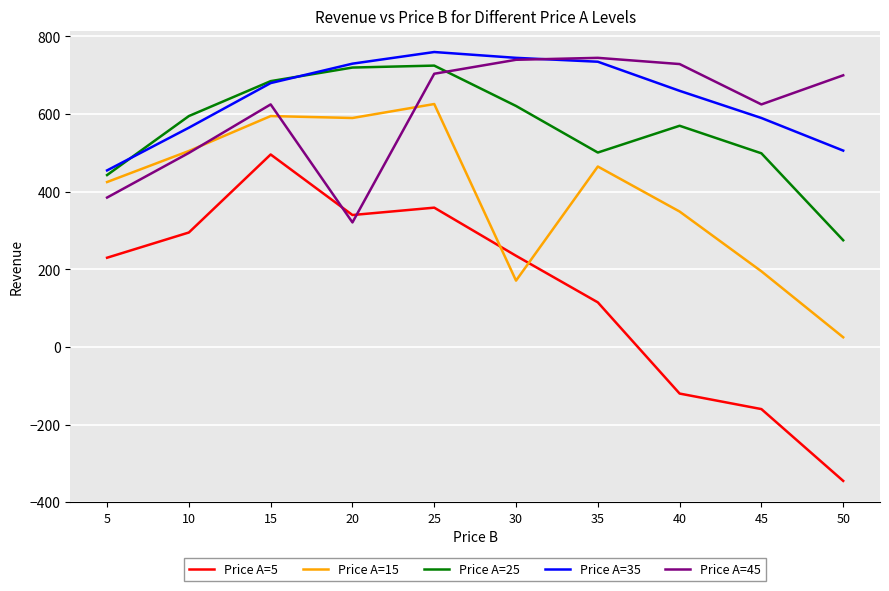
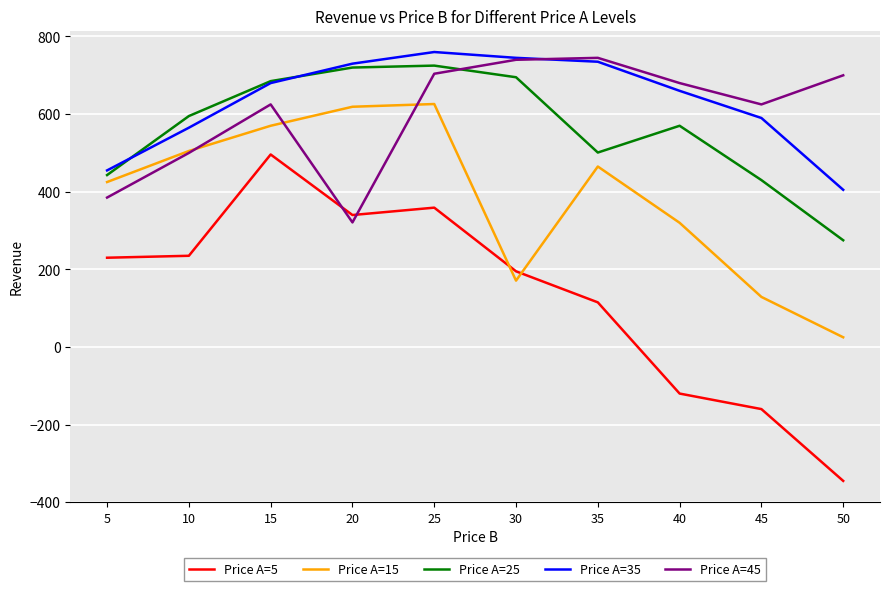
  {
    "Price A=5": {
      "5": 230,
-     "10": 300,
+     "10": 240,
      "15": 500,
      "20": 340,
      "25": 360,
-     "30": 240,
+     "30": 200,
      "35": 120,
      "40": -120,
      "45": -160,
      "50": -350
    },
    "Price A=15": {
      "5": 430,
-     "15": 600,
-     "20": 590,
+     "15": 570,
+     "20": 620,
      "25": 630,
      "30": 170,
      "35": 470,
-     "40": 350,
-     "45": 200,
+     "40": 320,
+     "45": 130,
      "50": 30
    },
    "Price A=25": {
      "5": 440,
      "10": 600,
      "20": 720,
      "25": 730,
-     "30": 620,
+     "30": 700,
      "35": 500,
      "40": 570,
-     "45": 500,
+     "45": 430,
      "50": 280
    },
    "Price A=35": {
      "5": 460,
      "10": 570,
      "20": 730,
      "25": 760,
      "35": 740,
      "40": 660,
      "45": 590,
-     "50": 510
+     "50": 410
    },
    "Price A=45": {
      "5": 390,
      "15": 630,
      "20": 320,
      "25": 700,
      "35": 750,
-     "40": 730,
+     "40": 680,
      "45": 630,
      "50": 700
    }
  }
